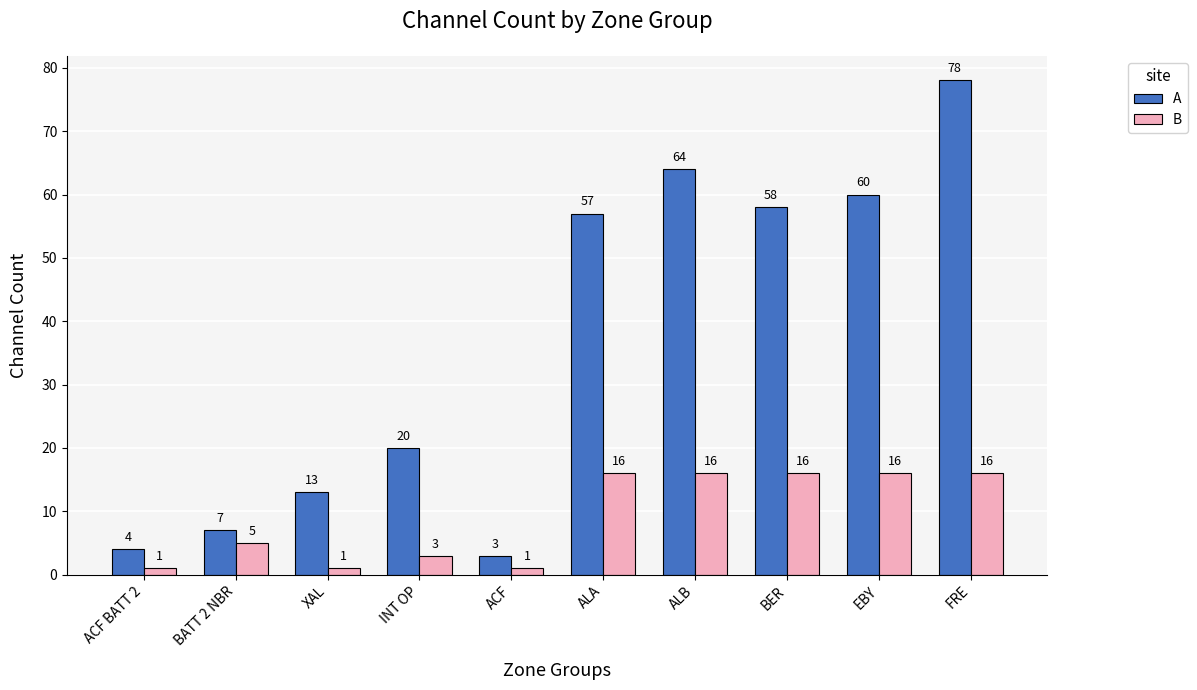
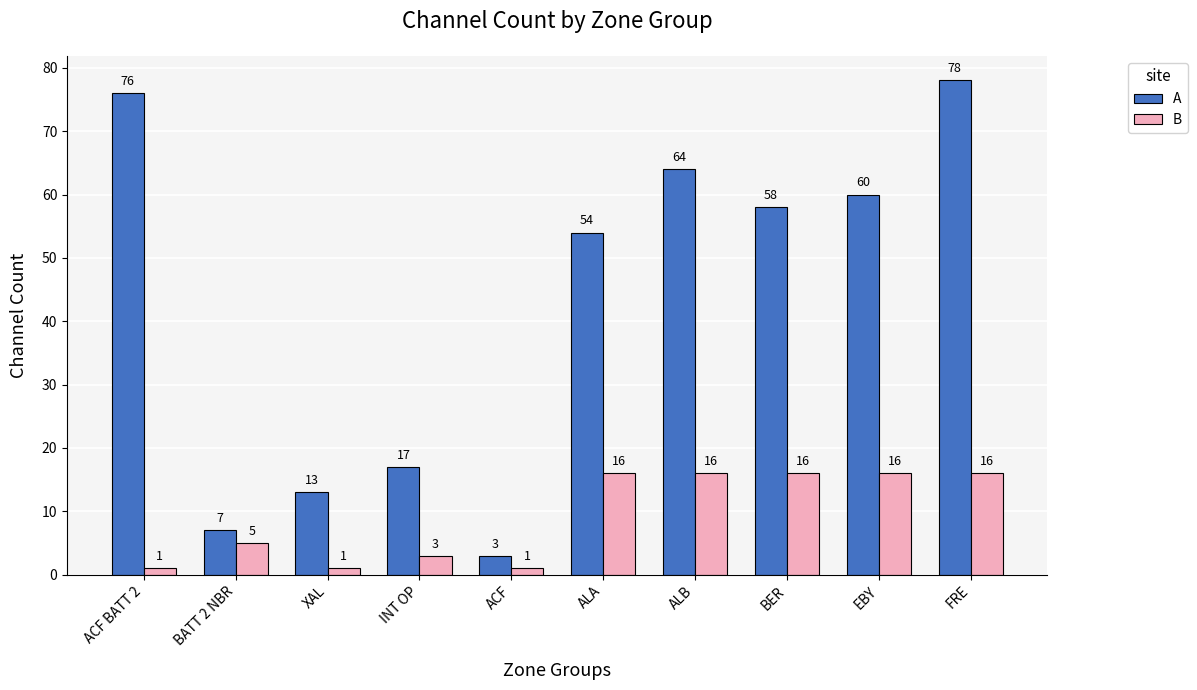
  {
    "A": {
-     "ACF BATT 2": 4,
+     "ACF BATT 2": 76,
      "BATT 2 NBR": 7,
      "XAL": 13,
-     "INT OP": 20,
+     "INT OP": 17,
      "ACF": 3,
-     "ALA": 57,
+     "ALA": 54,
      "ALB": 64,
      "BER": 58,
      "EBY": 60,
      "FRE": 78
    },
    "B": {
      "ACF BATT 2": 1,
      "BATT 2 NBR": 5,
      "XAL": 1,
      "INT OP": 3,
      "ACF": 1,
      "ALA": 16,
      "ALB": 16,
      "BER": 16,
      "EBY": 16,
      "FRE": 16
    }
  }
